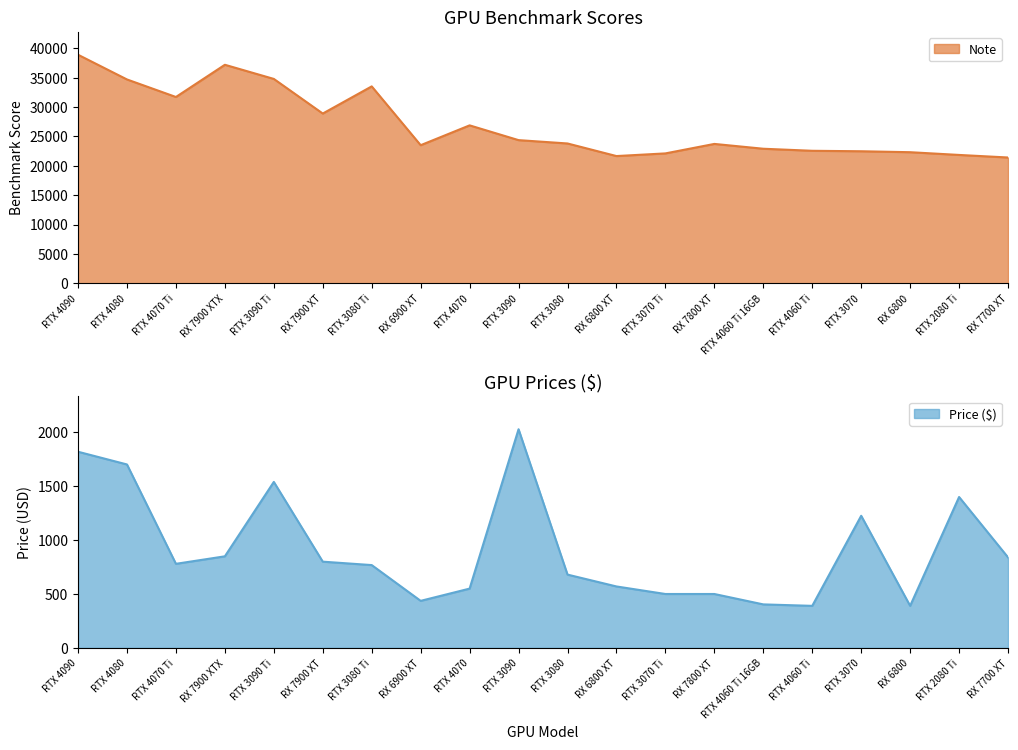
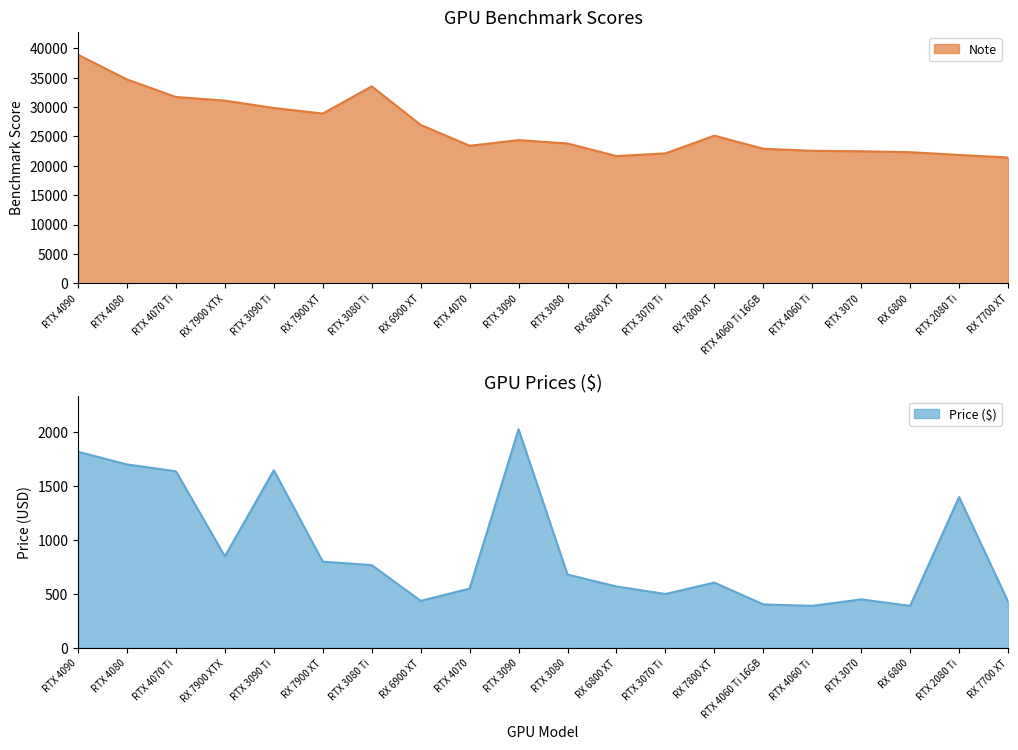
  {
    "GPU Benchmark Scores": {
      "RTX 4090": 39000,
      "RTX 4080": 35000,
      "RTX 4070 Ti": 32000,
-     "RX 7900 XTX": 37000,
-     "RTX 3090 Ti": 35000,
+     "RX 7900 XTX": 31000,
+     "RTX 3090 Ti": 30000,
      "RX 7900 XT": 29000,
      "RTX 3080 Ti": 34000,
-     "RX 6900 XT": 23000,
-     "RTX 4070": 27000,
+     "RX 6900 XT": 27000,
+     "RTX 4070": 23000,
      "RTX 3090": 24000,
      "RTX 3080": 24000,
      "RX 6800 XT": 22000,
      "RTX 3070 Ti": 22000,
-     "RX 7800 XT": 24000,
+     "RX 7800 XT": 25000,
      "RTX 4060 Ti 16GB": 23000,
      "RTX 4060 Ti": 23000,
      "RTX 3070": 22000,
      "RX 6800": 22000,
      "RTX 2080 Ti": 22000,
      "RX 7700 XT": 21000
    },
    "GPU Prices ($)": {
      "RTX 4090": 1820,
      "RTX 4080": 1700,
-     "RTX 4070 Ti": 780,
+     "RTX 4070 Ti": 1640,
      "RX 7900 XTX": 850,
-     "RTX 3090 Ti": 1540,
+     "RTX 3090 Ti": 1650,
      "RX 7900 XT": 800,
      "RTX 3080 Ti": 770,
      "RX 6900 XT": 440,
      "RTX 4070": 550,
      "RTX 3090": 2030,
      "RTX 3080": 680,
      "RX 6800 XT": 570,
      "RTX 3070 Ti": 500,
-     "RX 7800 XT": 500,
+     "RX 7800 XT": 610,
      "RTX 4060 Ti 16GB": 400,
      "RTX 4060 Ti": 390,
-     "RTX 3070": 1230,
+     "RTX 3070": 450,
      "RX 6800": 390,
      "RTX 2080 Ti": 1400,
-     "RX 7700 XT": 840
+     "RX 7700 XT": 430
    }
  }
